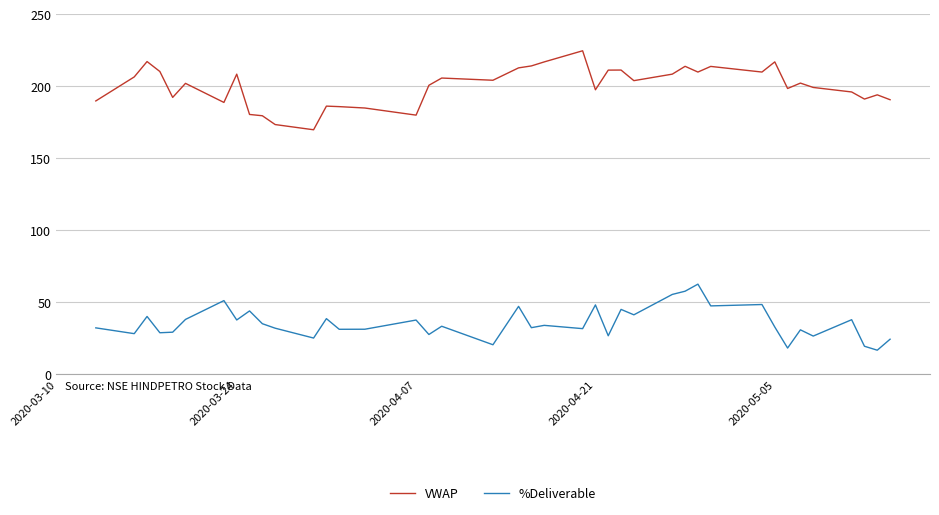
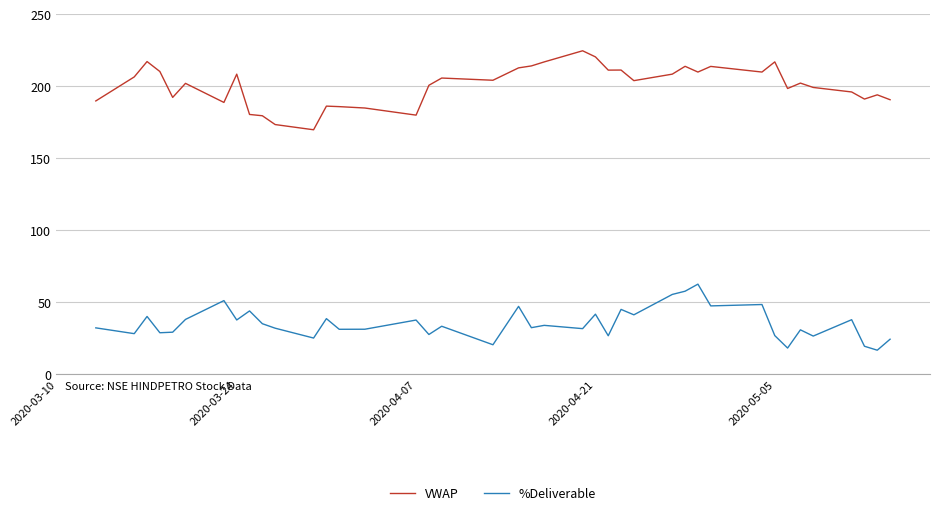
  {
    "VWAP": {
      "2020-03-24": 208,
      "2020-04-07": 180,
-     "2020-04-21": 197,
+     "2020-04-21": 220,
      "2020-05-05": 217
    },
    "%Deliverable": {
      "2020-03-24": 38,
      "2020-04-07": 38,
-     "2020-04-21": 48,
-     "2020-05-05": 33
+     "2020-04-21": 42,
+     "2020-05-05": 27
    }
  }
